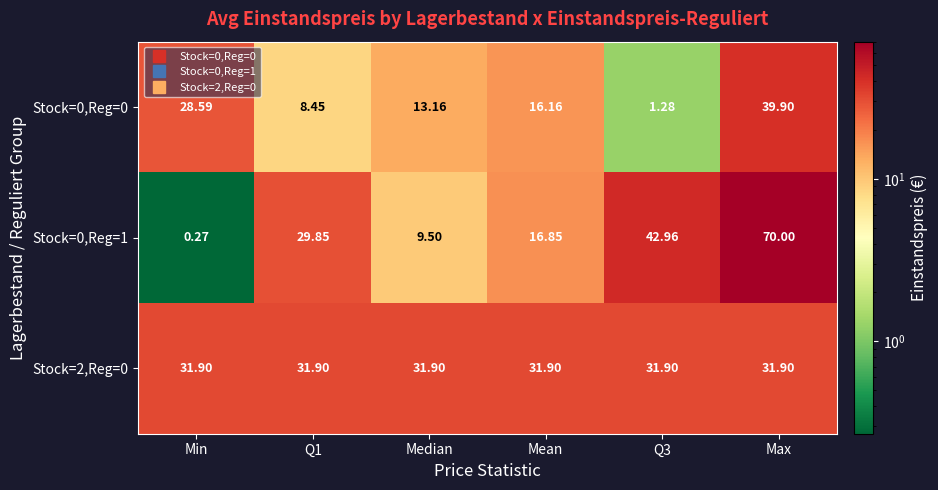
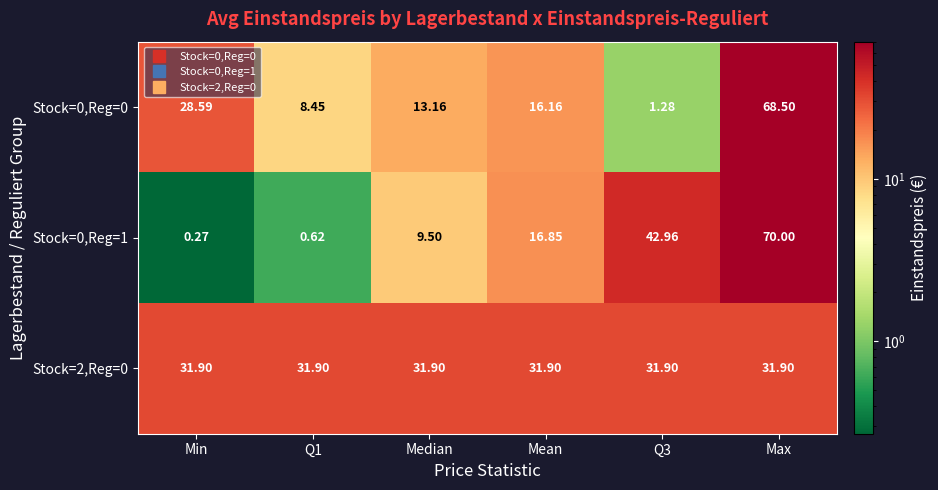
  {
    "Stock=0,Reg=0": {
      "Min": 28.59,
      "Q1": 8.45,
      "Median": 13.16,
      "Mean": 16.16,
      "Q3": 1.28,
-     "Max": 39.90
+     "Max": 68.50
    },
    "Stock=0,Reg=1": {
      "Min": 0.27,
-     "Q1": 29.85,
+     "Q1": 0.62,
      "Median": 9.50,
      "Mean": 16.85,
      "Q3": 42.96,
      "Max": 70.00
    },
    "Stock=2,Reg=0": {
      "Min": 31.90,
      "Q1": 31.90,
      "Median": 31.90,
      "Mean": 31.90,
      "Q3": 31.90,
      "Max": 31.90
    }
  }
